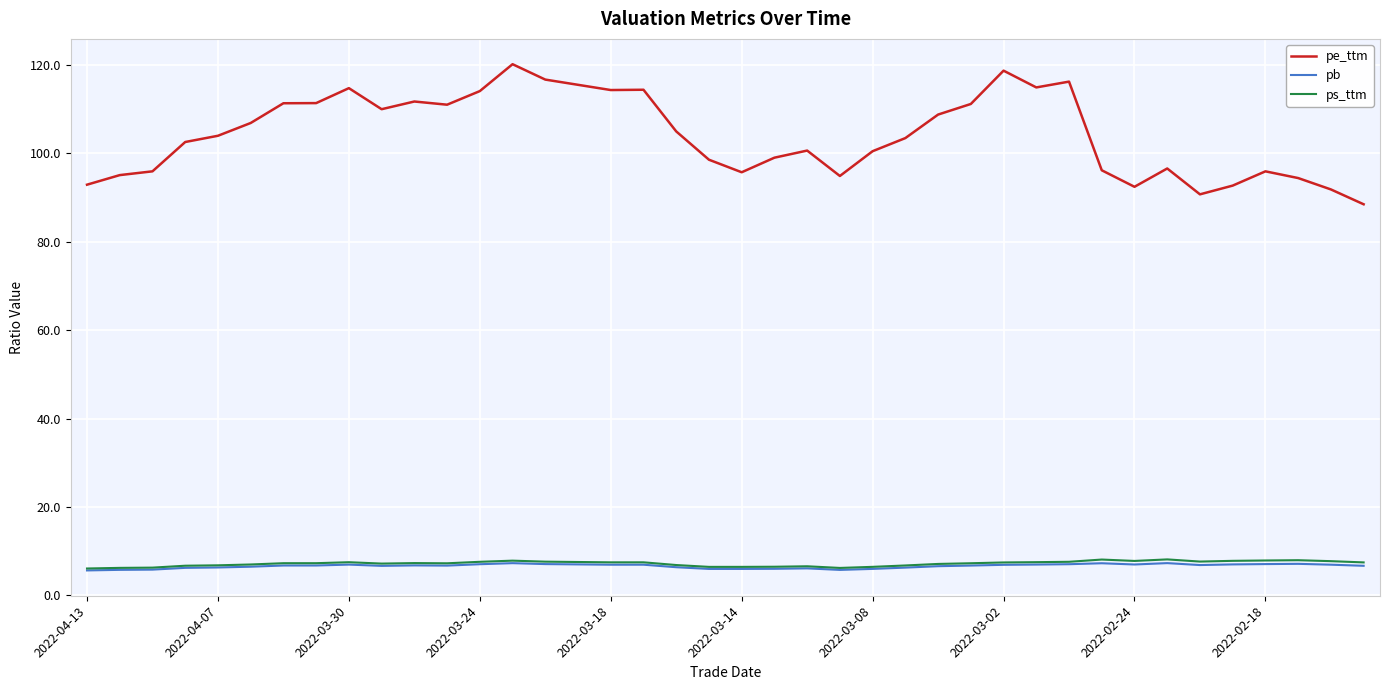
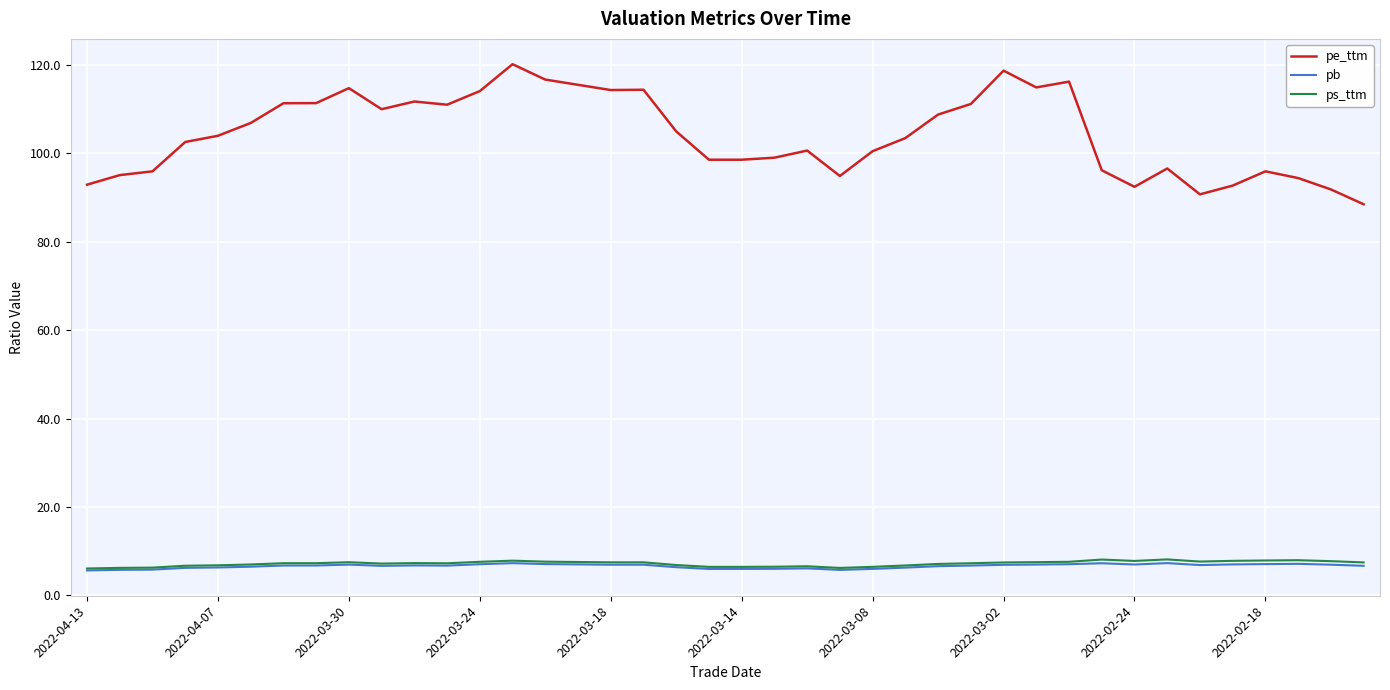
  {
    "pe_ttm": {
      "2022-04-13": 93,
      "2022-04-07": 104,
      "2022-03-30": 115,
      "2022-03-24": 114,
      "2022-03-18": 114,
-     "2022-03-14": 96,
+     "2022-03-14": 99,
      "2022-03-08": 101,
      "2022-03-02": 119,
      "2022-02-24": 92,
      "2022-02-18": 96
    },
    "pb": {
      "2022-02-24": 7,
      "2022-02-18": 7
    },
    "ps_ttm": {
      "2022-02-24": 8,
      "2022-02-18": 8
    }
  }
